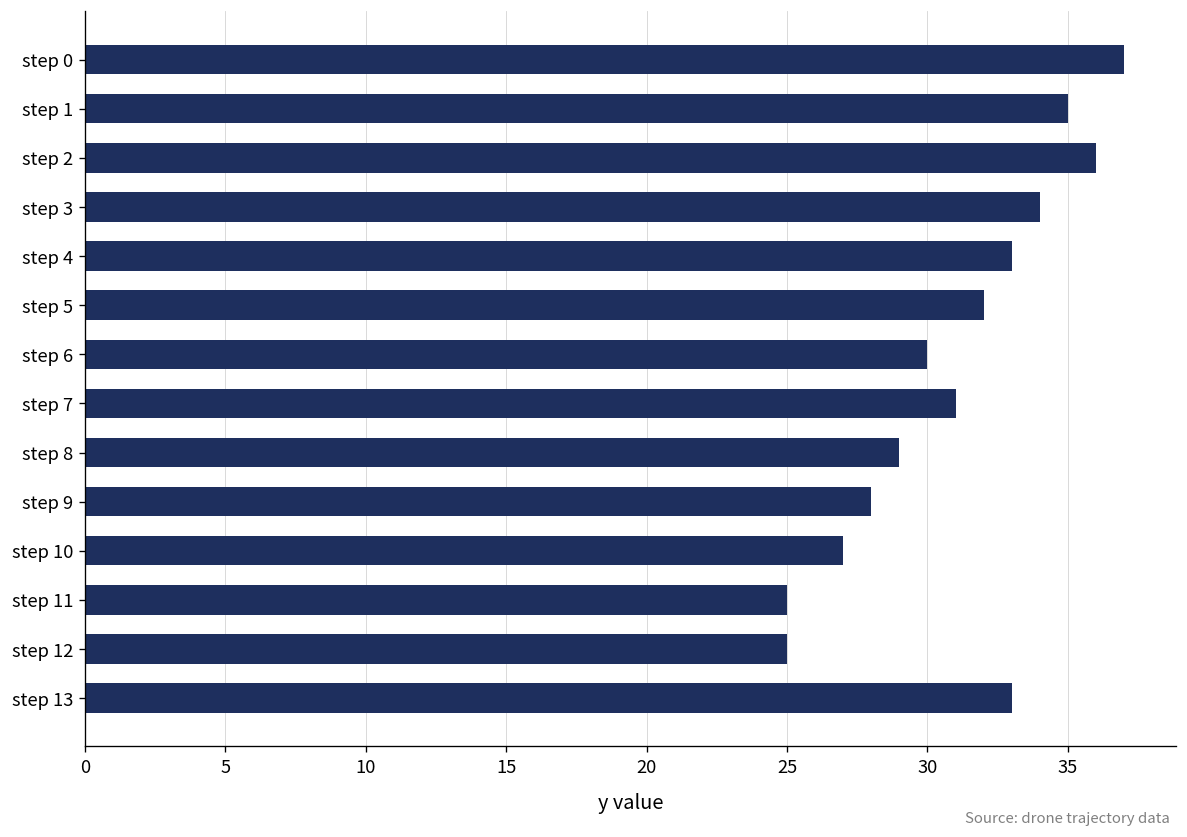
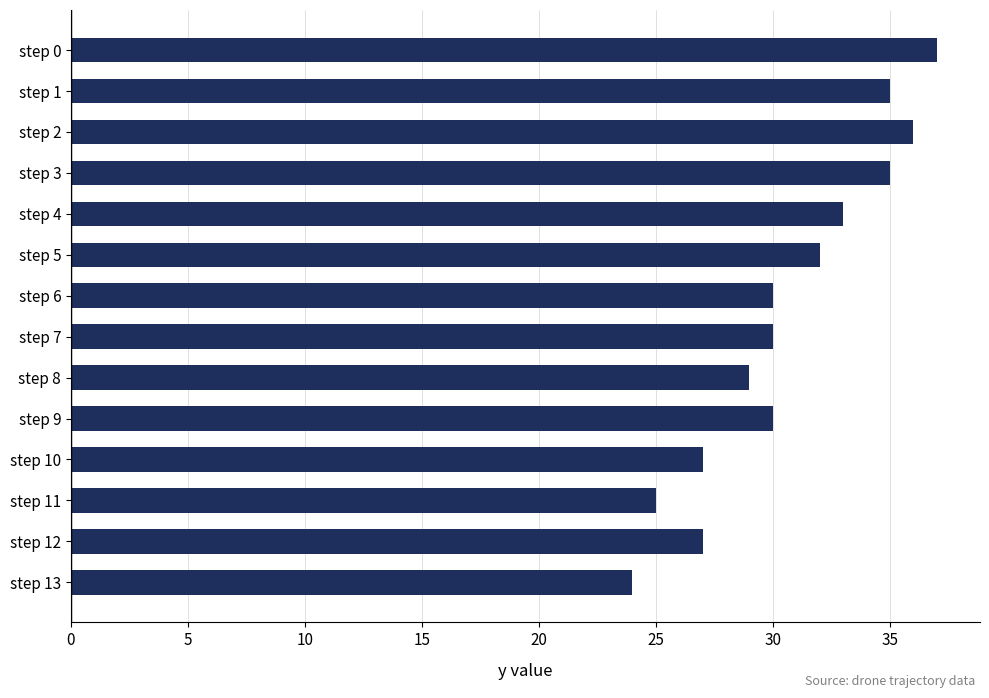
  {
    "step 0": 37,
    "step 1": 35,
    "step 2": 36,
-   "step 3": 34,
+   "step 3": 35,
    "step 4": 33,
    "step 5": 32,
    "step 6": 30,
-   "step 7": 31,
+   "step 7": 30,
    "step 8": 29,
-   "step 9": 28,
+   "step 9": 30,
    "step 10": 27,
    "step 11": 25,
-   "step 12": 25,
-   "step 13": 33
+   "step 12": 27,
+   "step 13": 24
  }
